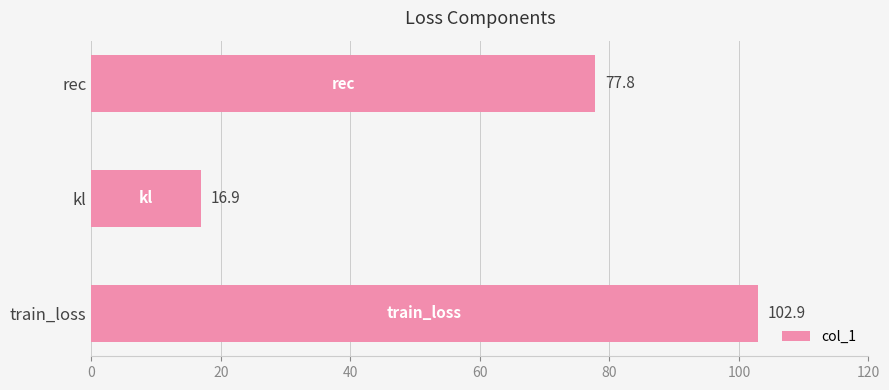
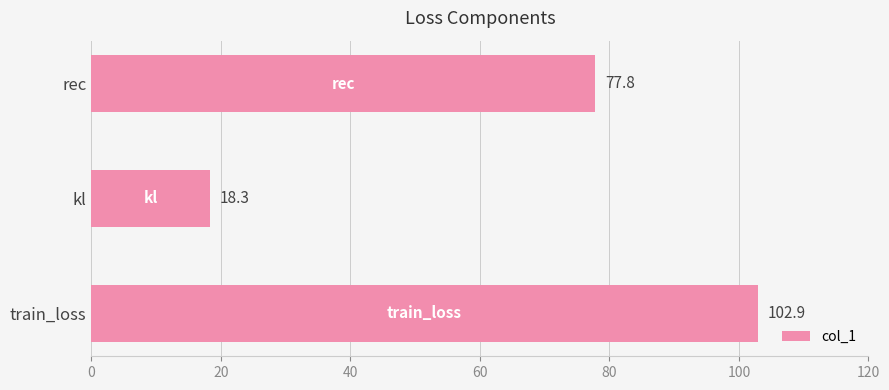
  {
    "rec": 77.8,
-   "kl": 16.9,
+   "kl": 18.3,
    "train_loss": 102.9
  }
